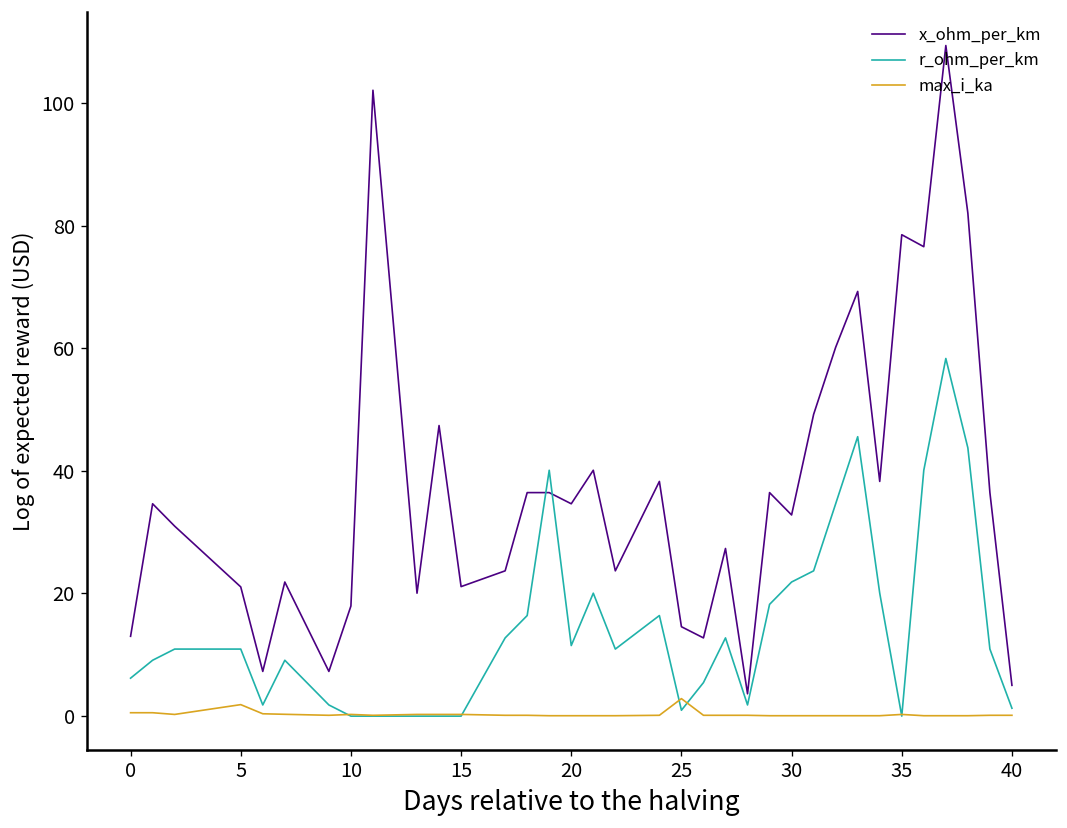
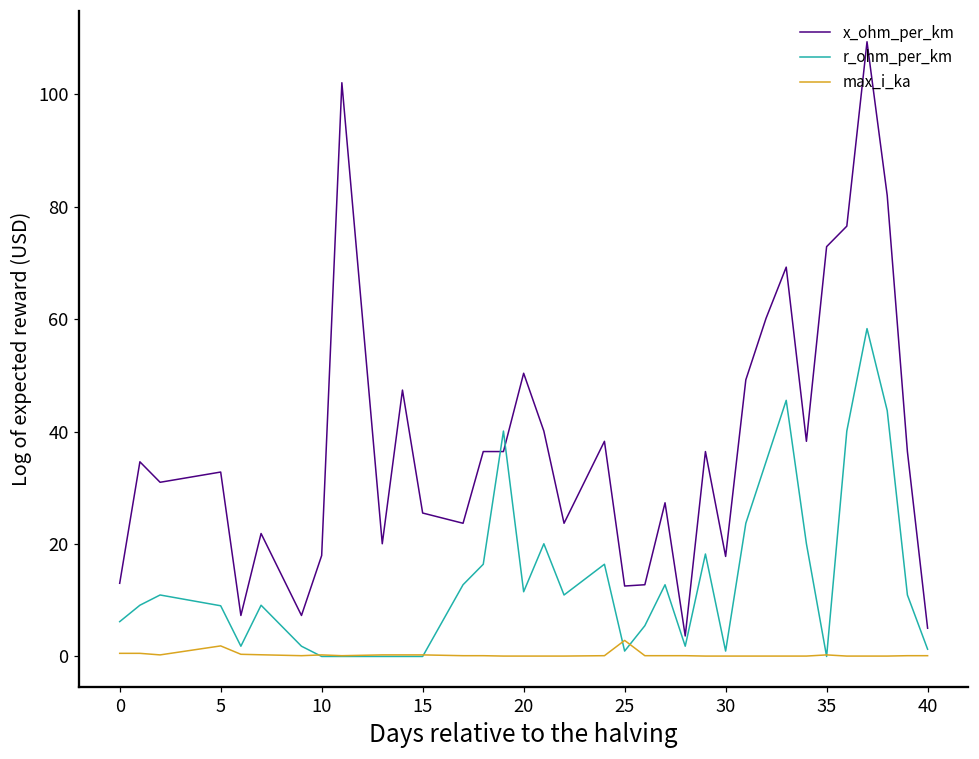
  {
    "x_ohm_per_km": {
      "0": 13,
-     "5": 21,
+     "5": 33,
      "10": 18,
-     "15": 21,
-     "20": 35,
-     "25": 15,
-     "30": 33,
-     "35": 79,
+     "15": 26,
+     "20": 50,
+     "25": 13,
+     "30": 18,
+     "35": 73,
      "40": 5
    },
    "r_ohm_per_km": {
      "0": 6,
-     "5": 11,
+     "5": 9,
      "20": 12,
      "25": 1,
-     "30": 22,
+     "30": 1,
      "40": 1
    },
    "max_i_ka": {
      "0": 1,
      "5": 2,
      "20": 0,
      "25": 3,
      "30": 0,
      "40": 0
    }
  }
